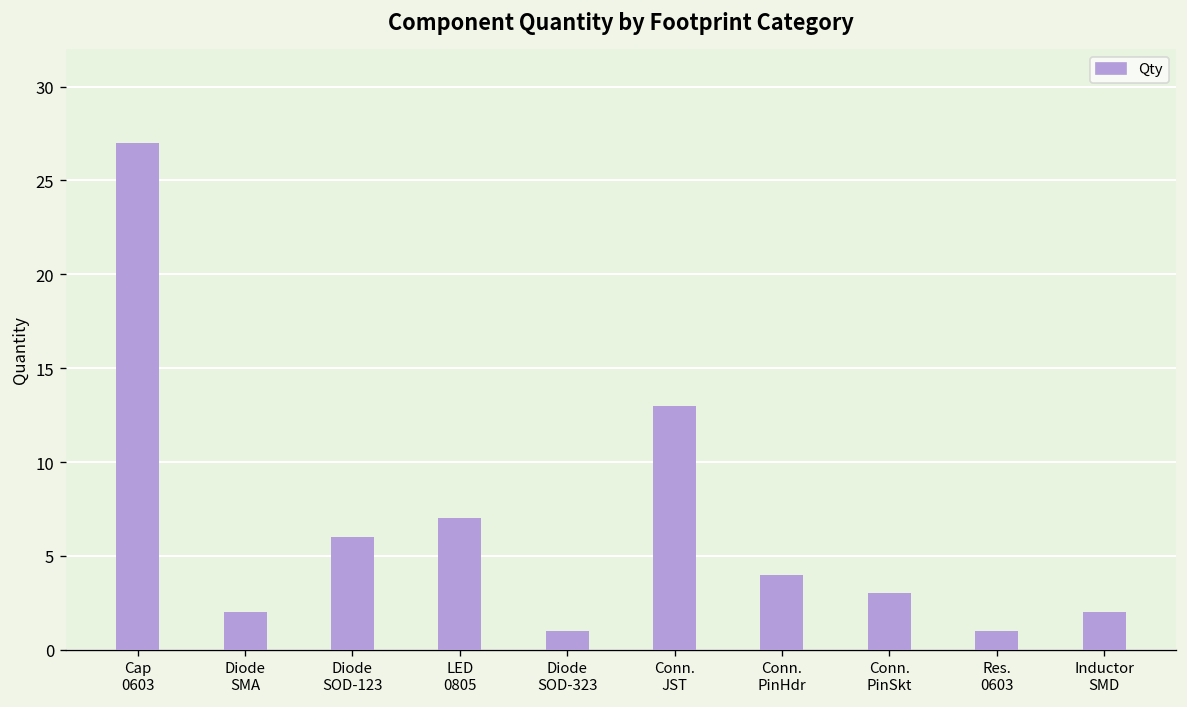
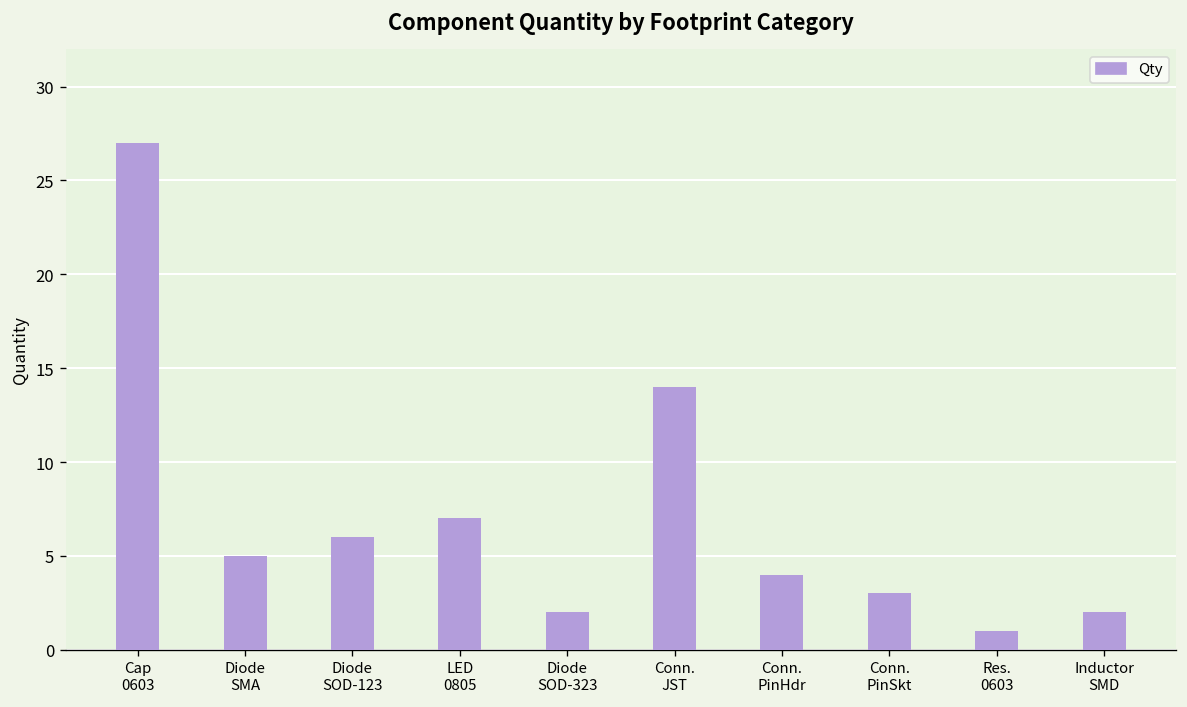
  {
    "Cap 0603": 27,
-   "Diode SMA": 2,
+   "Diode SMA": 5,
    "Diode SOD-123": 6,
    "LED 0805": 7,
-   "Diode SOD-323": 1,
-   "Conn. JST": 13,
+   "Diode SOD-323": 2,
+   "Conn. JST": 14,
    "Conn. PinHdr": 4,
    "Conn. PinSkt": 3,
    "Res. 0603": 1,
    "Inductor SMD": 2
  }
